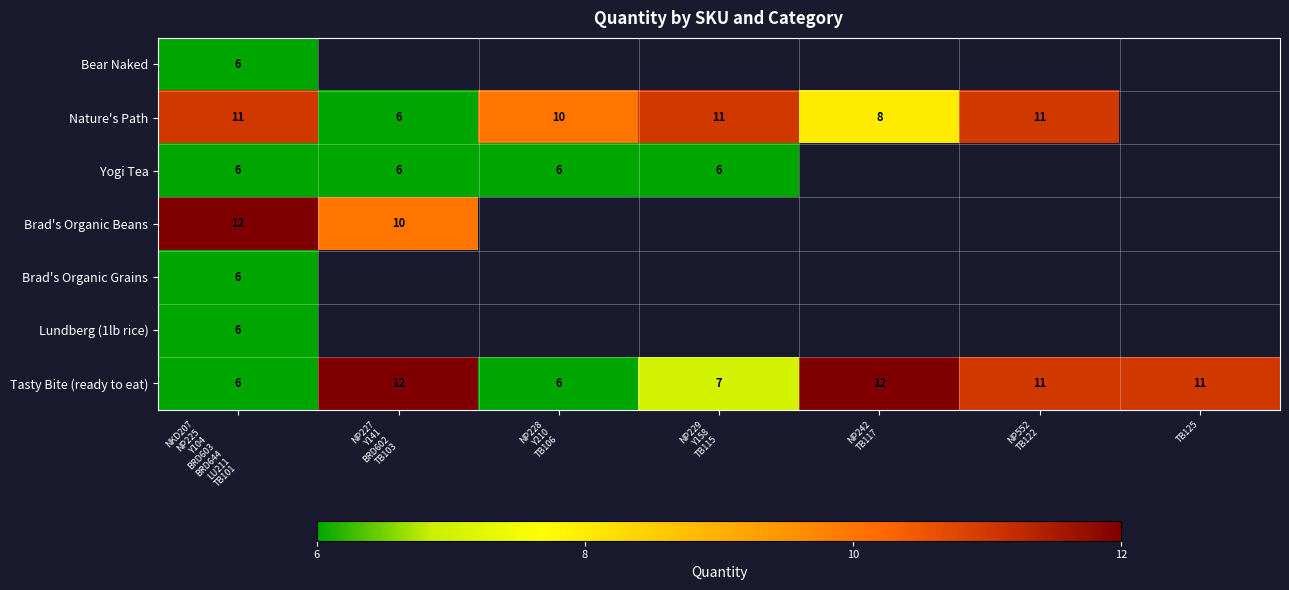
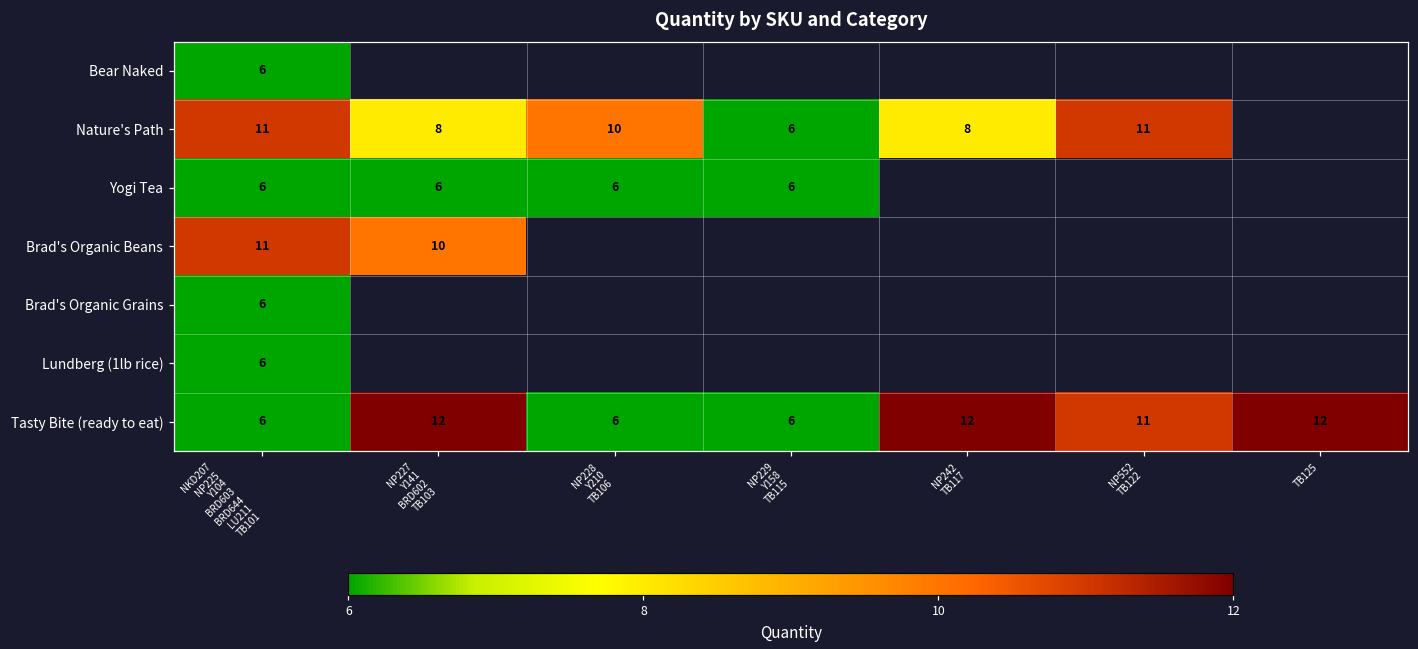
  {
    "Bear Naked": {
      "NKD207 NP225 Y104 BRD603 BRD644 LU211 TB101": 6
    },
    "Nature's Path": {
      "NKD207 NP225 Y104 BRD603 BRD644 LU211 TB101": 11,
-     "NP227 Y141 BRD602 TB103": 6,
+     "NP227 Y141 BRD602 TB103": 8,
      "NP228 Y210 TB106": 10,
-     "NP229 Y158 TB115": 11,
+     "NP229 Y158 TB115": 6,
      "NP242 TB117": 8,
      "NP552 TB122": 11
    },
    "Yogi Tea": {
      "NKD207 NP225 Y104 BRD603 BRD644 LU211 TB101": 6,
      "NP227 Y141 BRD602 TB103": 6,
      "NP228 Y210 TB106": 6,
      "NP229 Y158 TB115": 6
    },
    "Brad's Organic Beans": {
-     "NKD207 NP225 Y104 BRD603 BRD644 LU211 TB101": 12,
+     "NKD207 NP225 Y104 BRD603 BRD644 LU211 TB101": 11,
      "NP227 Y141 BRD602 TB103": 10
    },
    "Brad's Organic Grains": {
      "NKD207 NP225 Y104 BRD603 BRD644 LU211 TB101": 6
    },
    "Lundberg (1lb rice)": {
      "NKD207 NP225 Y104 BRD603 BRD644 LU211 TB101": 6
    },
    "Tasty Bite (ready to eat)": {
      "NKD207 NP225 Y104 BRD603 BRD644 LU211 TB101": 6,
      "NP227 Y141 BRD602 TB103": 12,
      "NP228 Y210 TB106": 6,
-     "NP229 Y158 TB115": 7,
+     "NP229 Y158 TB115": 6,
      "NP242 TB117": 12,
      "NP552 TB122": 11,
-     "TB125": 11
+     "TB125": 12
    }
  }
